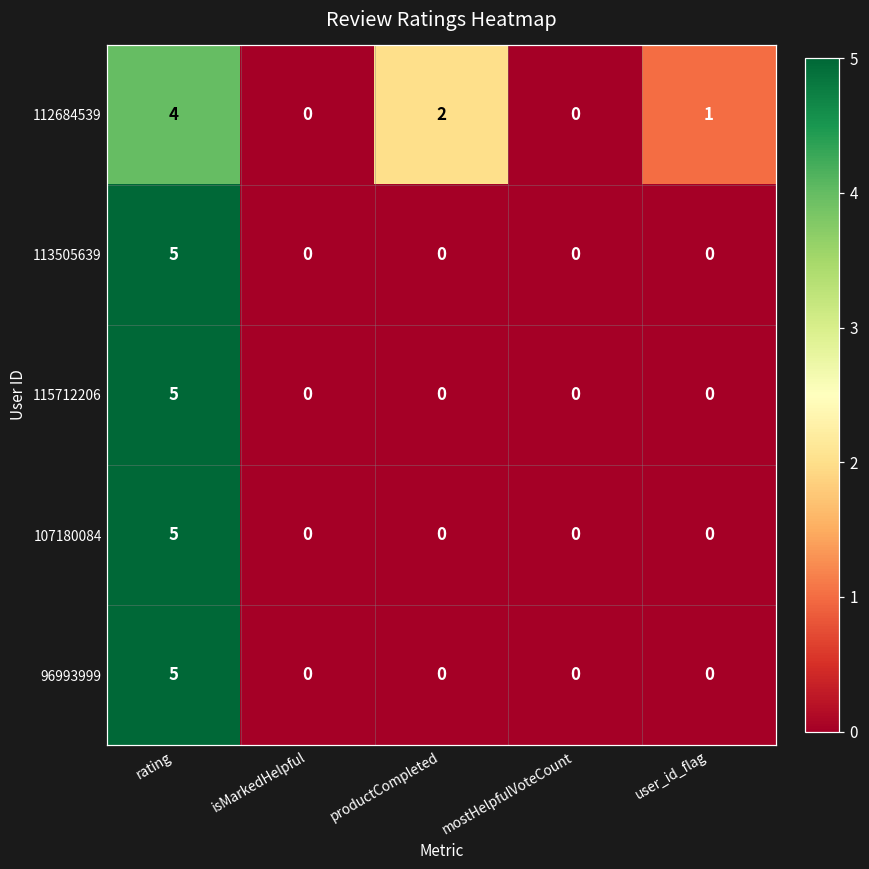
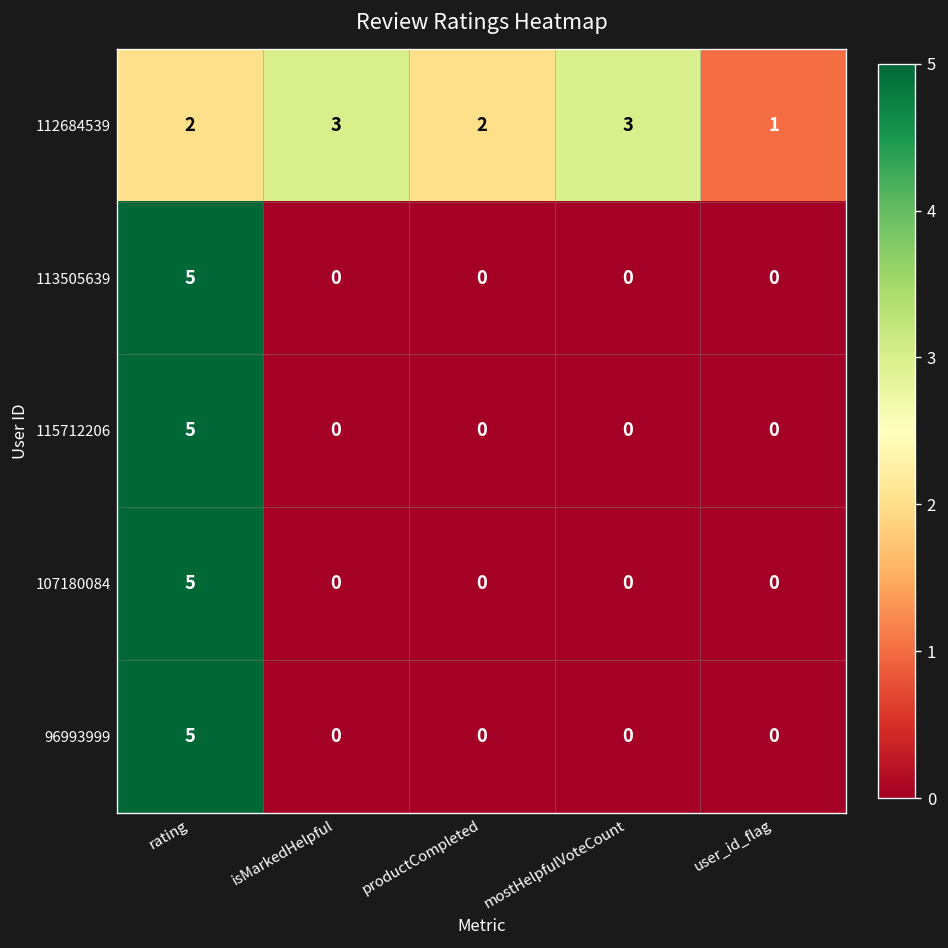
  {
    "112684539": {
-     "rating": 4,
-     "isMarkedHelpful": 0,
+     "rating": 2,
+     "isMarkedHelpful": 3,
      "productCompleted": 2,
-     "mostHelpfulVoteCount": 0,
+     "mostHelpfulVoteCount": 3,
      "user_id_flag": 1
    },
    "113505639": {
      "rating": 5,
      "isMarkedHelpful": 0,
      "productCompleted": 0,
      "mostHelpfulVoteCount": 0,
      "user_id_flag": 0
    },
    "115712206": {
      "rating": 5,
      "isMarkedHelpful": 0,
      "productCompleted": 0,
      "mostHelpfulVoteCount": 0,
      "user_id_flag": 0
    },
    "107180084": {
      "rating": 5,
      "isMarkedHelpful": 0,
      "productCompleted": 0,
      "mostHelpfulVoteCount": 0,
      "user_id_flag": 0
    },
    "96993999": {
      "rating": 5,
      "isMarkedHelpful": 0,
      "productCompleted": 0,
      "mostHelpfulVoteCount": 0,
      "user_id_flag": 0
    }
  }
